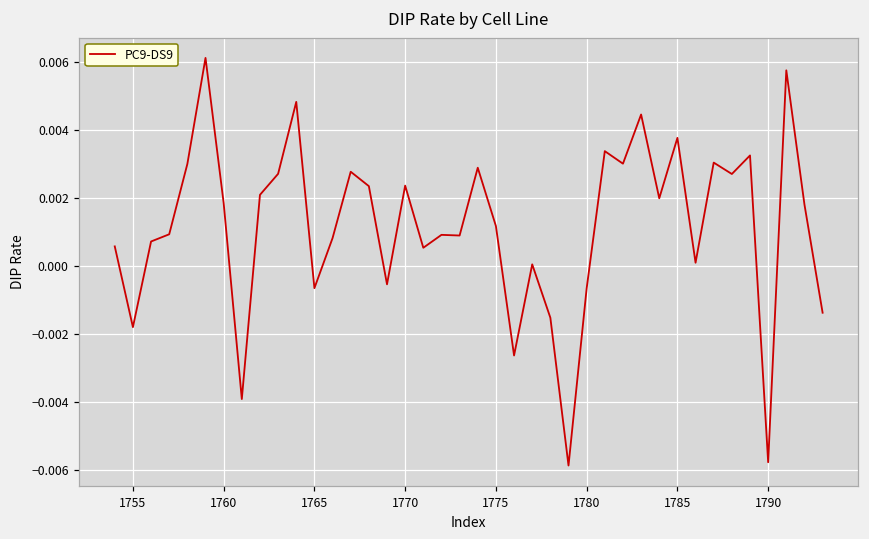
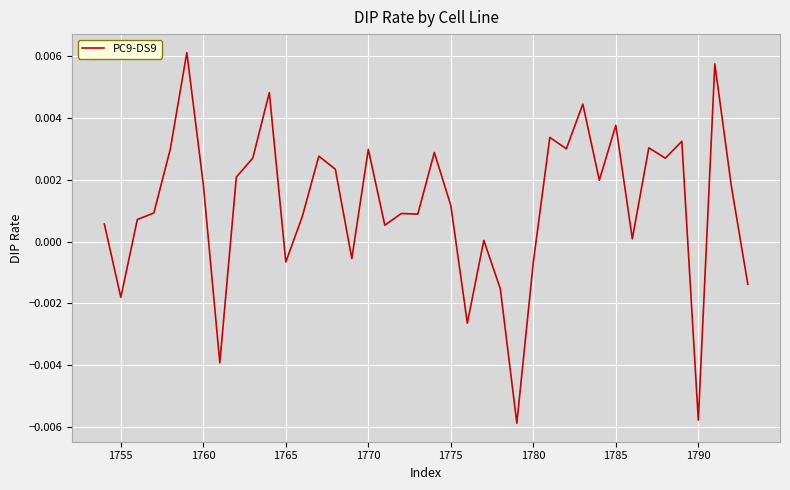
  {
    "1755": -0.0018,
    "1760": 0.0018,
    "1765": -0.0007,
-   "1770": 0.0024,
+   "1770": 0.0030,
    "1775": 0.0012,
    "1780": -0.0007,
    "1785": 0.0038,
    "1790": -0.0058
  }
